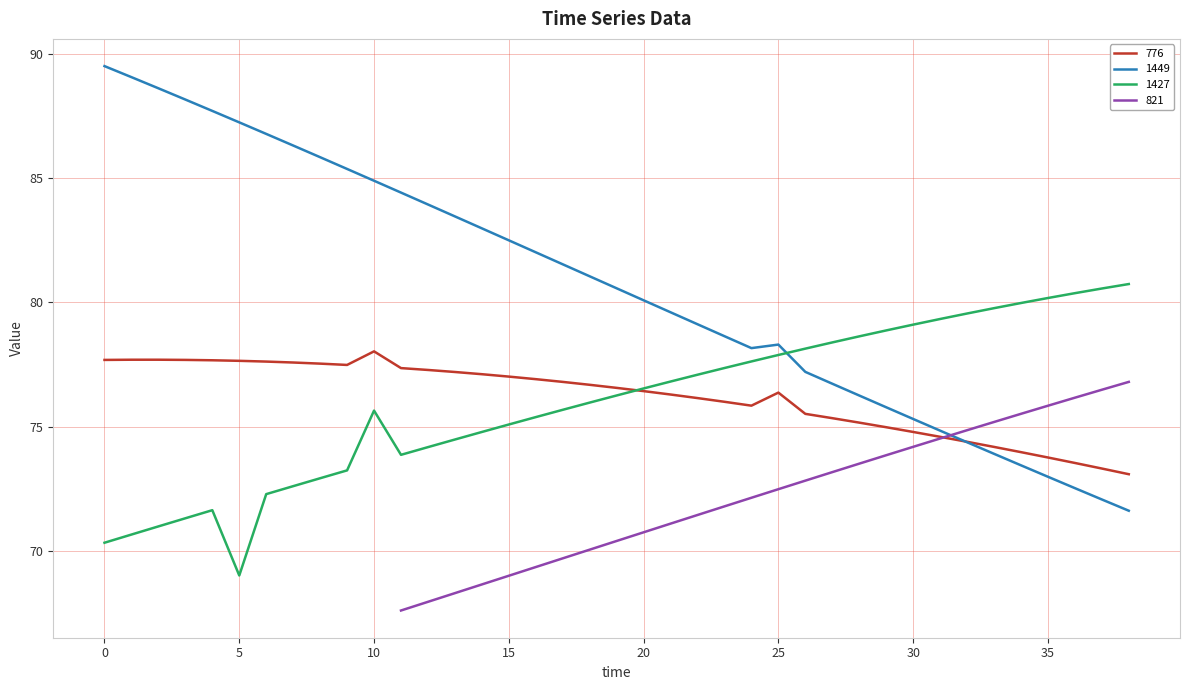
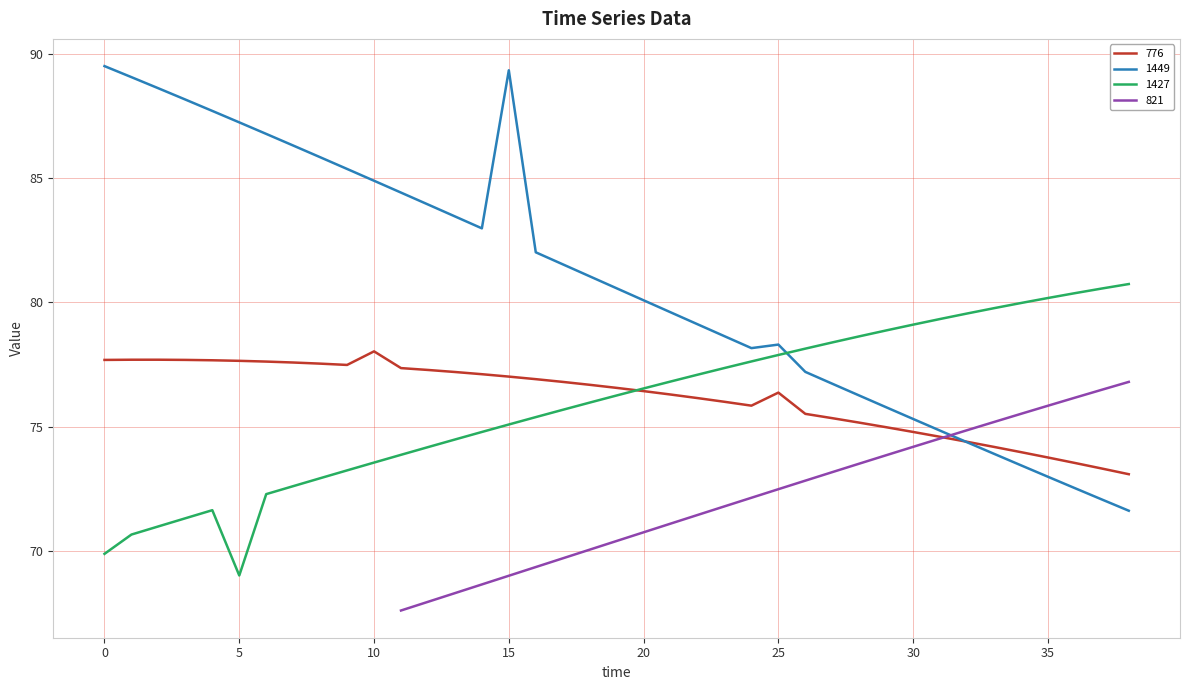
  {
    "776": {
      "0": 77.7,
      "5": 77.6,
      "10": 78.0,
      "15": 77.0,
      "20": 76.4,
      "25": 76.4,
      "30": 74.8,
      "35": 73.8
    },
    "1449": {
      "0": 89.5,
      "5": 87.2,
      "10": 84.9,
-     "15": 82.5,
+     "15": 89.3,
      "20": 80.1,
      "25": 78.3,
      "30": 75.3,
      "35": 73.0
    },
    "1427": {
-     "0": 70.3,
+     "0": 69.9,
      "5": 69.0,
-     "10": 75.6,
+     "10": 73.6,
      "15": 75.1,
      "20": 76.5,
      "25": 77.9,
      "30": 79.1,
      "35": 80.2
    },
    "821": {
      "15": 69.0,
      "20": 70.7,
      "25": 72.5,
      "30": 74.2,
      "35": 75.8
    }
  }
